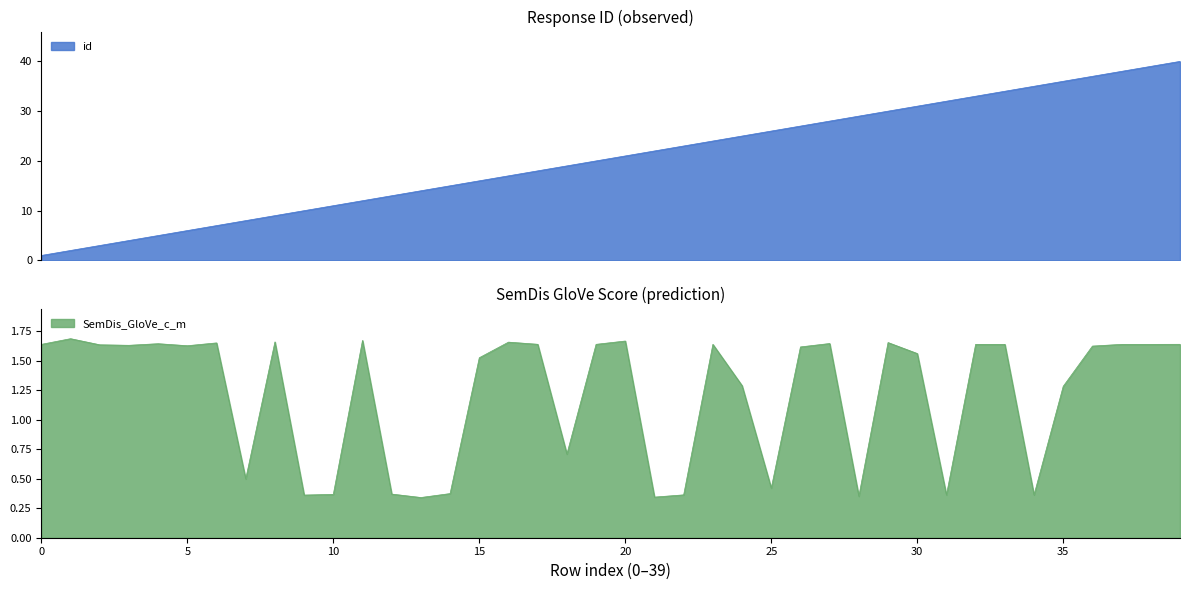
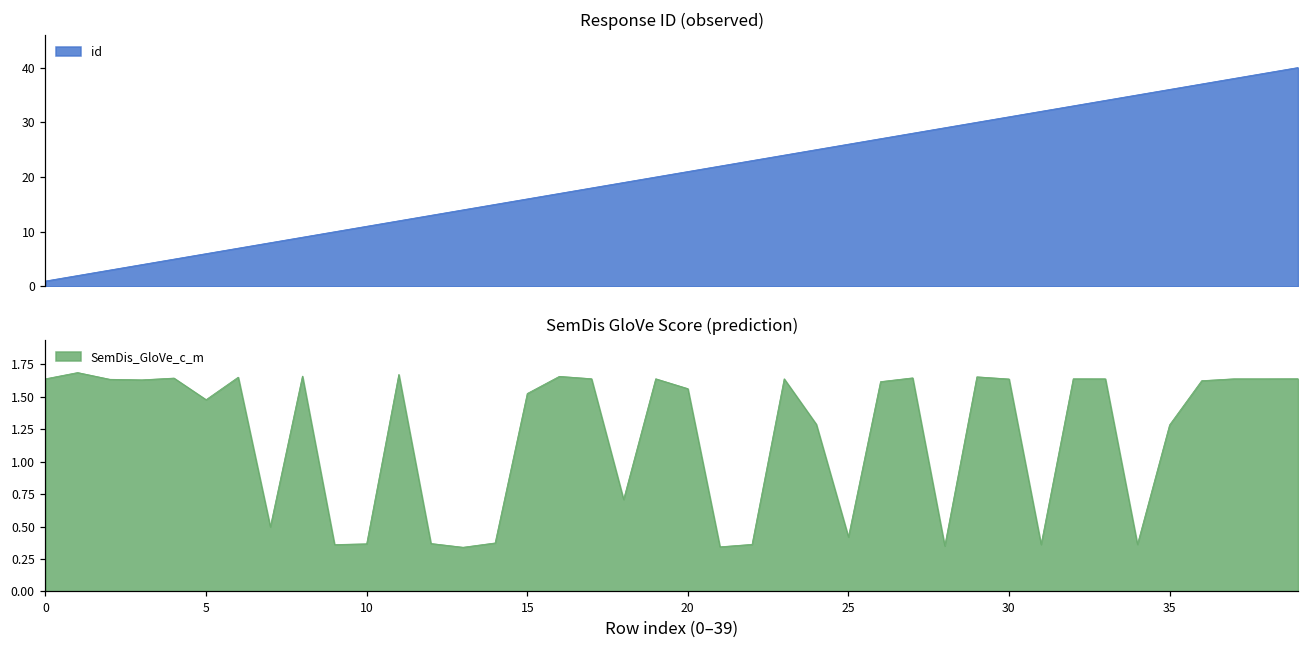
  {
    "SemDis GloVe Score (prediction)": {
      "0": 1.64,
-     "5": 1.63,
+     "5": 1.48,
      "10": 0.37,
      "15": 1.52,
-     "20": 1.67,
+     "20": 1.56,
      "25": 0.42,
-     "30": 1.56,
+     "30": 1.64,
      "35": 1.28
    }
  }
